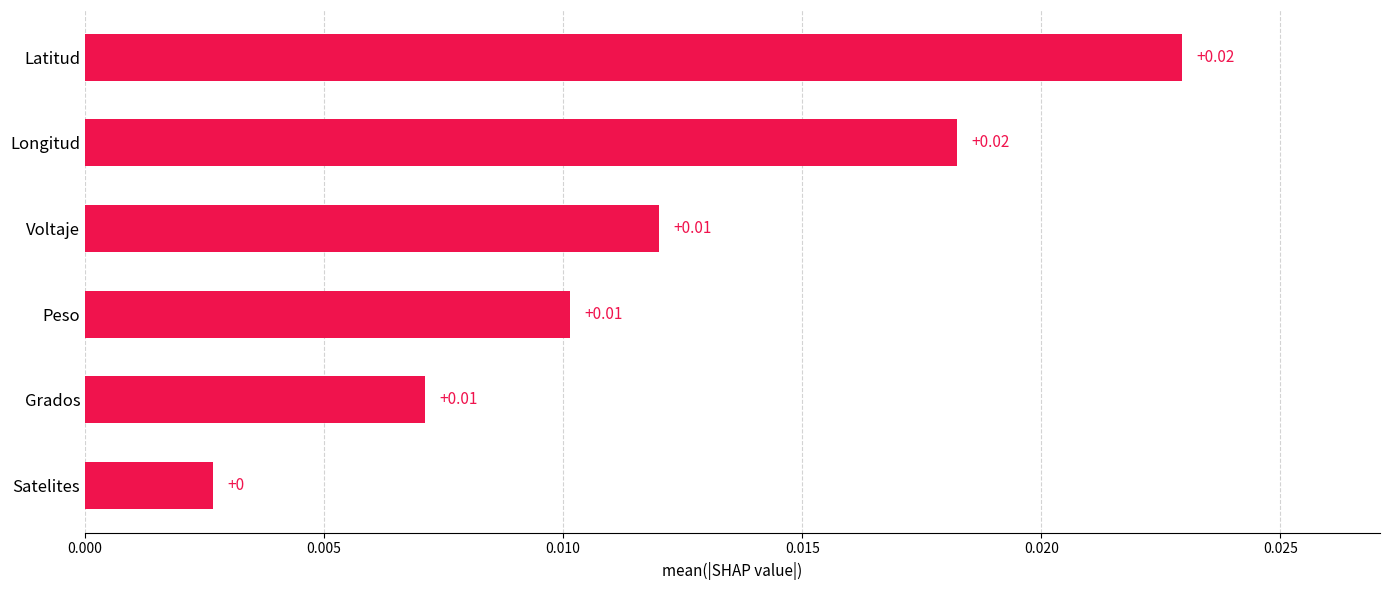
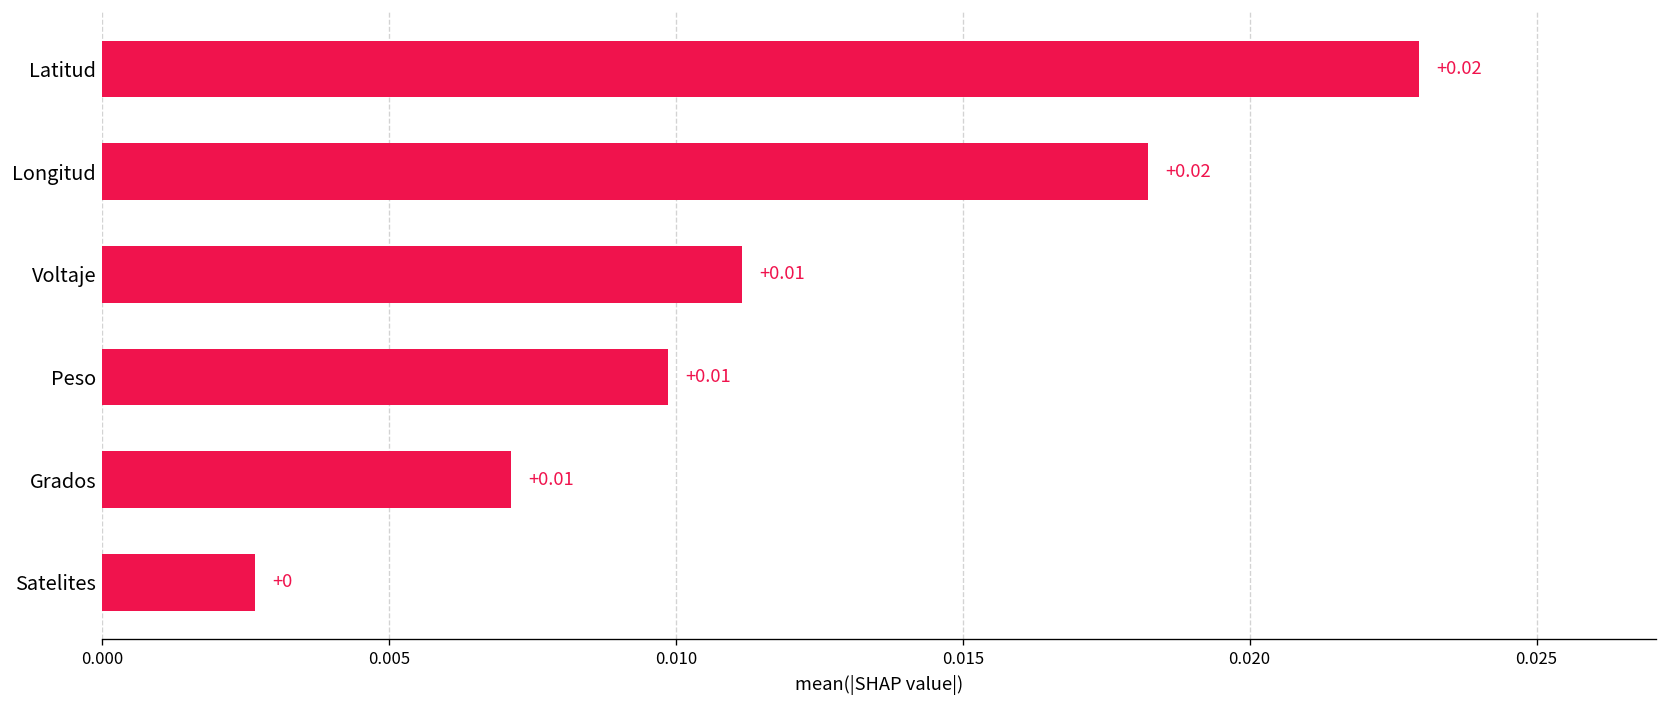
  {
-   "Voltaje": 0.0120,
-   "Peso": 0.0101
+   "Voltaje": 0.0112,
+   "Peso": 0.0099
  }
